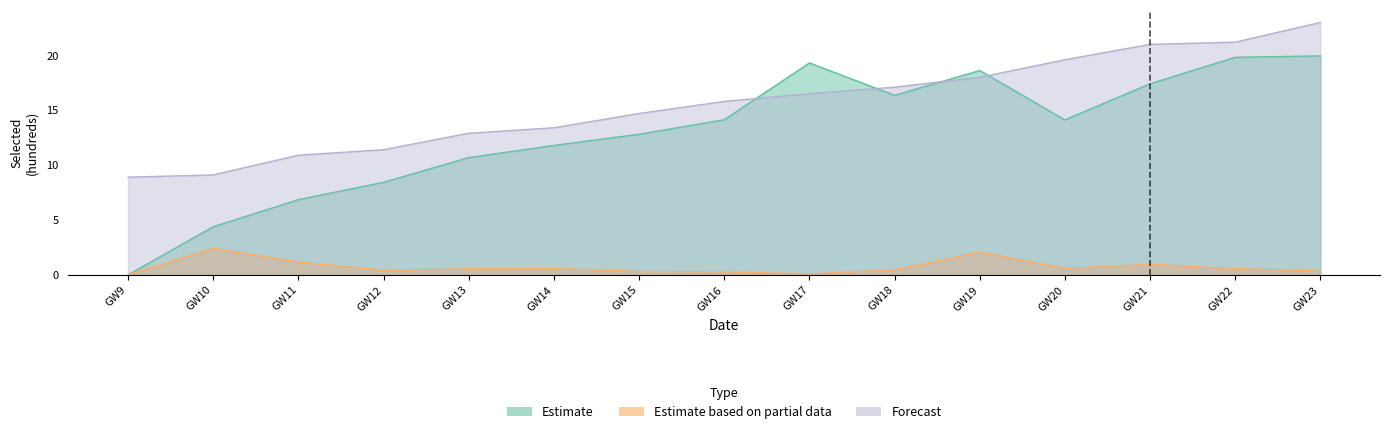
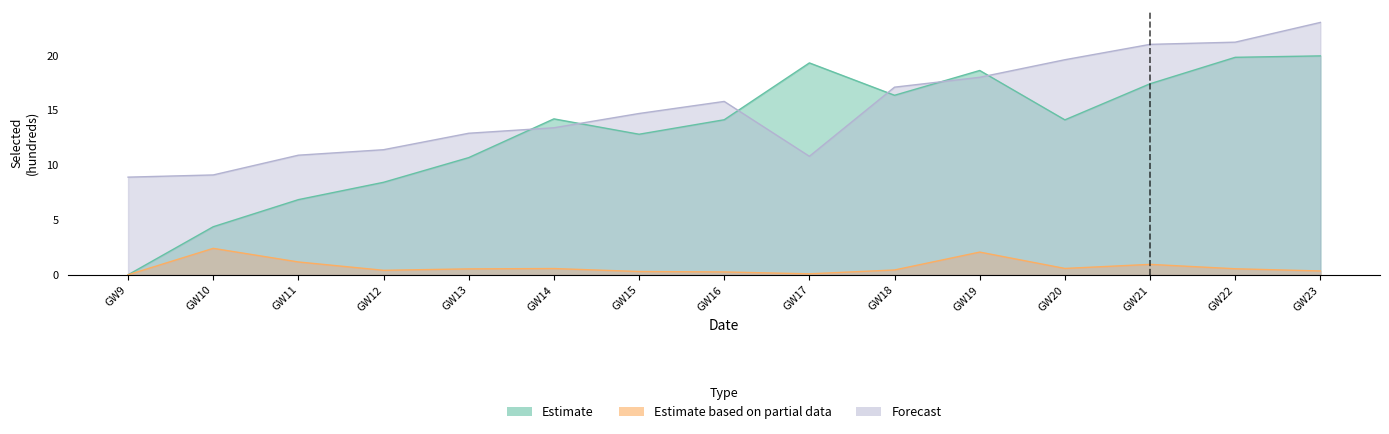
  {
    "Estimate": {
      "GW10": 4.4,
      "GW11": 6.9,
      "GW12": 8.4,
      "GW13": 10.7,
-     "GW14": 11.8,
+     "GW14": 14.2,
      "GW15": 12.8,
      "GW16": 14.1,
      "GW17": 19.3,
      "GW18": 16.4,
      "GW19": 18.6,
      "GW20": 14.1,
      "GW21": 17.4,
      "GW22": 19.8,
      "GW23": 20.0
    },
    "Estimate based on partial data": {
      "GW10": 2.4,
      "GW11": 1.2,
      "GW12": 0.4,
      "GW13": 0.5,
      "GW14": 0.6,
      "GW15": 0.3,
      "GW16": 0.3,
      "GW17": 0.1,
      "GW18": 0.4,
      "GW19": 2.1,
      "GW20": 0.6,
      "GW21": 1.0,
      "GW22": 0.6,
      "GW23": 0.4
    },
    "Forecast": {
      "GW9": 8.9,
      "GW10": 9.1,
      "GW11": 10.9,
      "GW12": 11.4,
      "GW13": 12.9,
      "GW14": 13.4,
      "GW15": 14.7,
      "GW16": 15.8,
-     "GW17": 16.5,
+     "GW17": 10.8,
      "GW18": 17.1,
      "GW19": 18.0,
      "GW20": 19.6,
      "GW21": 21.0,
      "GW22": 21.2,
      "GW23": 23.0
    }
  }
